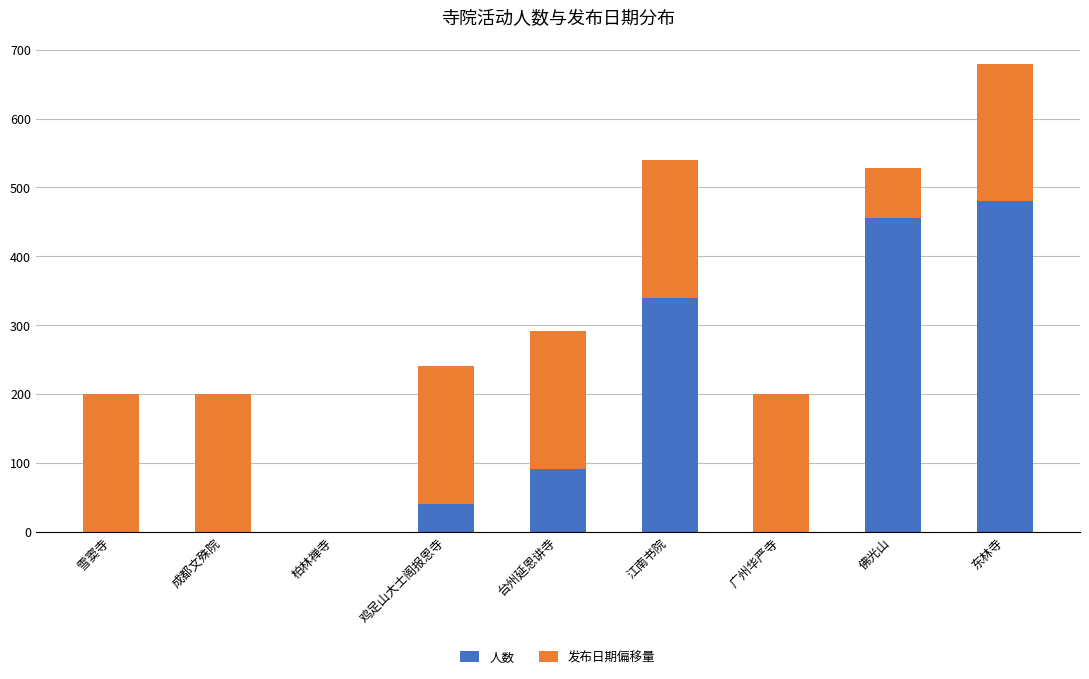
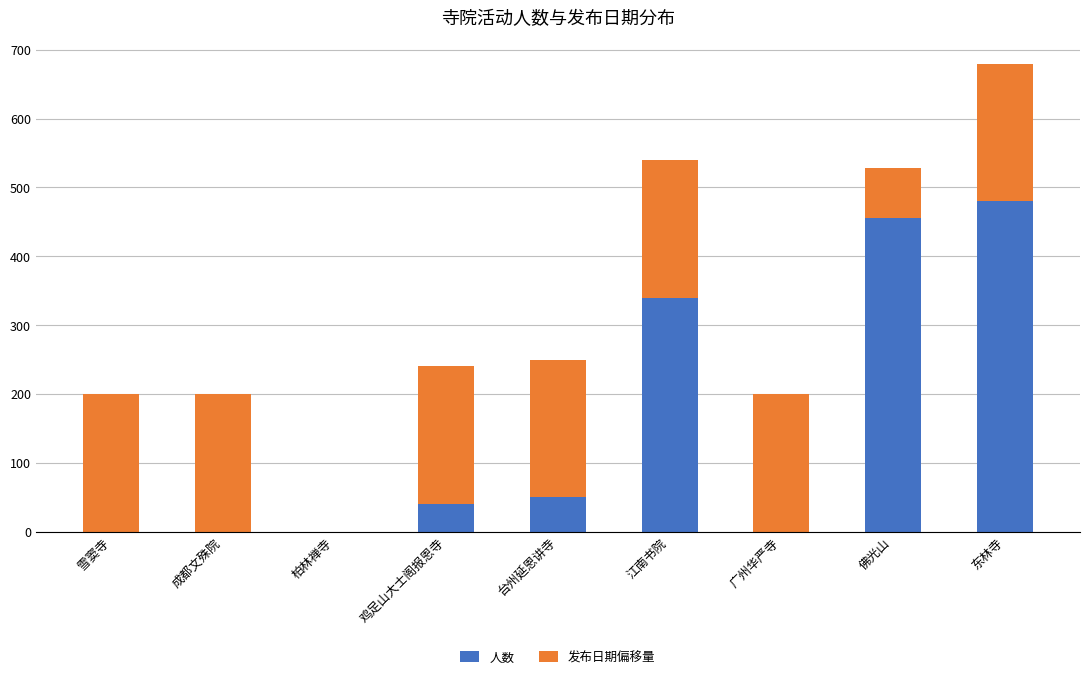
  {
    "人数": {
      "雪窦寺": 0,
      "成都文殊院": 0,
      "柏林禅寺": 0,
      "鸡足山大士阁报恩寺": 40,
-     "台州延恩讲寺": 90,
+     "台州延恩讲寺": 50,
      "江南书院": 340,
      "广州华严寺": 0,
      "佛光山": 460,
      "东林寺": 480
    },
    "发布日期偏移量": {
      "雪窦寺": 200,
      "成都文殊院": 200,
      "柏林禅寺": 0,
      "鸡足山大士阁报恩寺": 200,
      "台州延恩讲寺": 200,
      "江南书院": 200,
      "广州华严寺": 200,
      "佛光山": 70,
      "东林寺": 200
    }
  }
